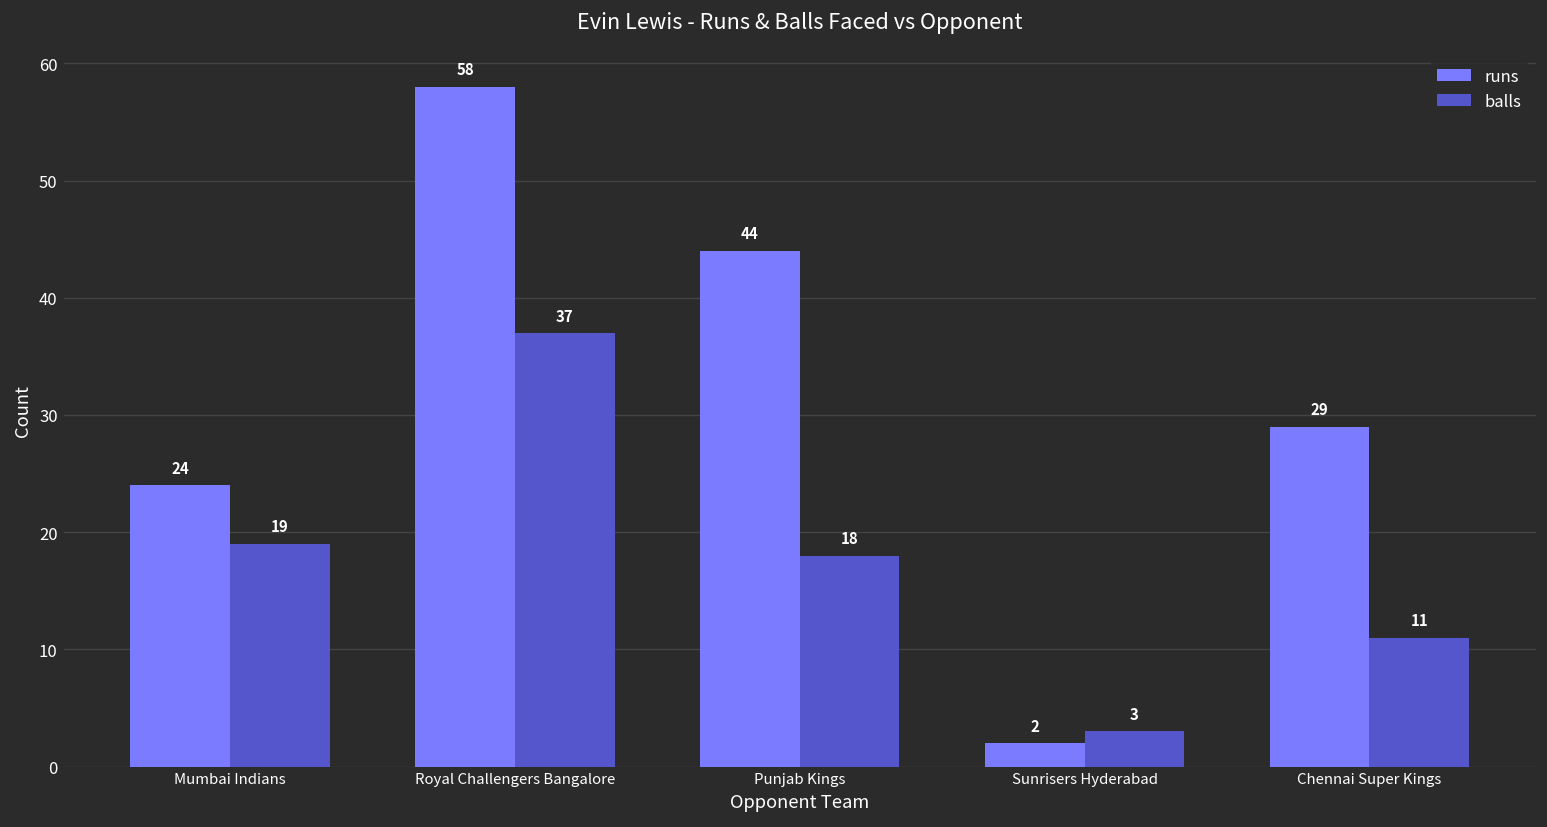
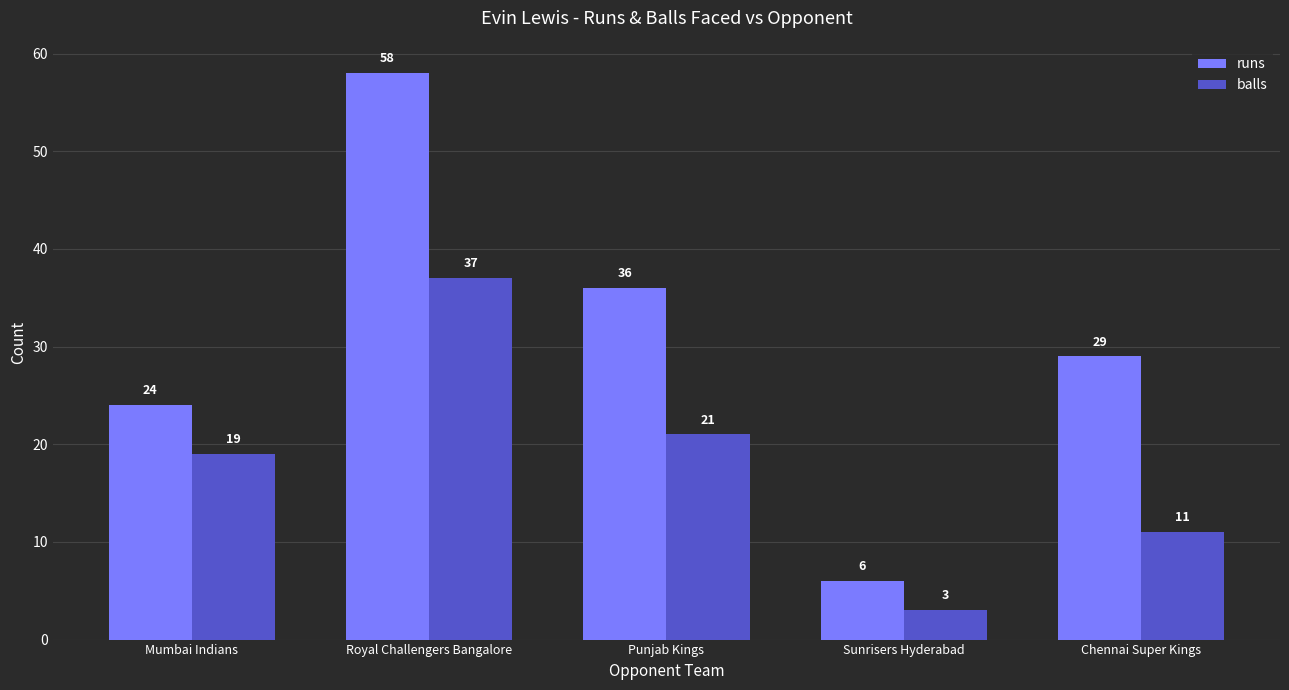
  {
    "runs": {
      "Mumbai Indians": 24,
      "Royal Challengers Bangalore": 58,
-     "Punjab Kings": 44,
-     "Sunrisers Hyderabad": 2,
+     "Punjab Kings": 36,
+     "Sunrisers Hyderabad": 6,
      "Chennai Super Kings": 29
    },
    "balls": {
      "Mumbai Indians": 19,
      "Royal Challengers Bangalore": 37,
-     "Punjab Kings": 18,
+     "Punjab Kings": 21,
      "Sunrisers Hyderabad": 3,
      "Chennai Super Kings": 11
    }
  }
